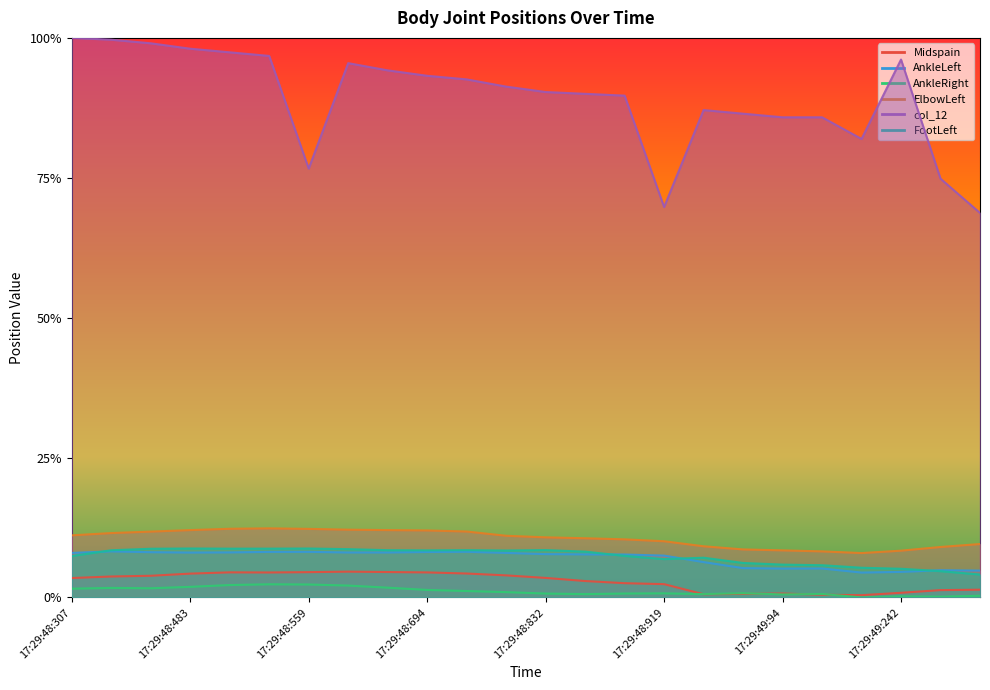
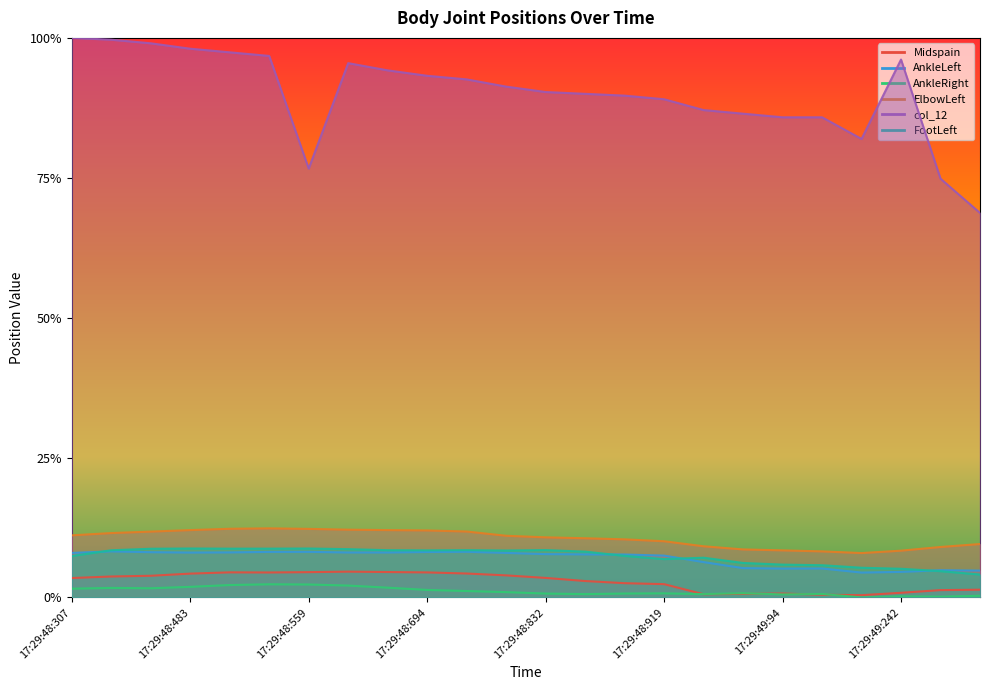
  {
    "col_12": {
      "17:29:48:307": "100%",
      "17:29:48:483": "98%",
      "17:29:48:559": "77%",
      "17:29:48:694": "93%",
      "17:29:48:832": "90%",
-     "17:29:48:919": "70%",
+     "17:29:48:919": "89%",
      "17:29:49:94": "86%"
    }
  }
